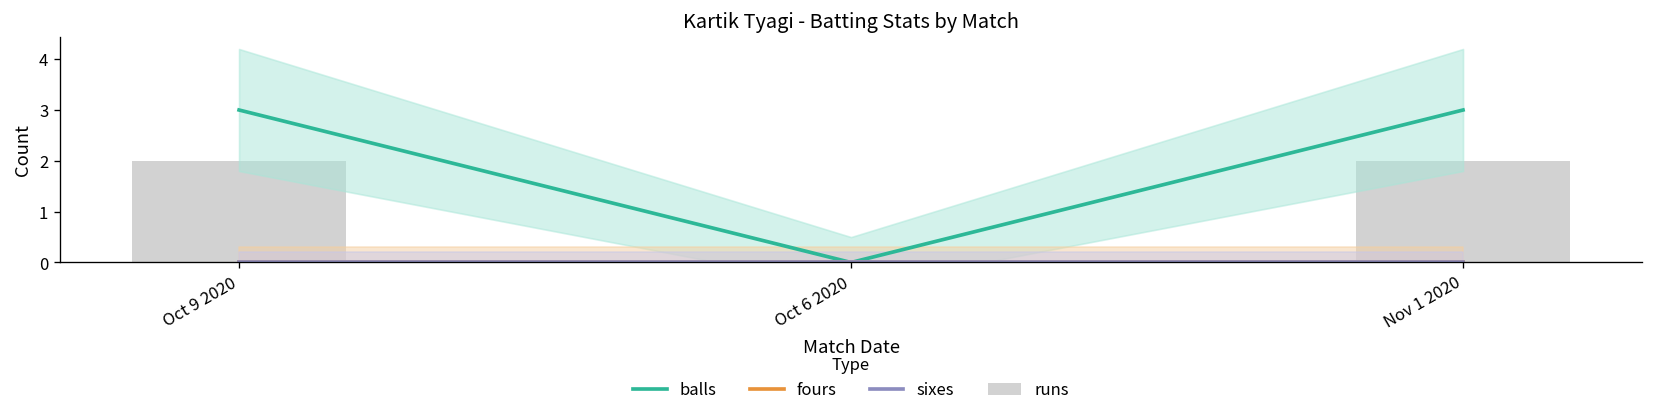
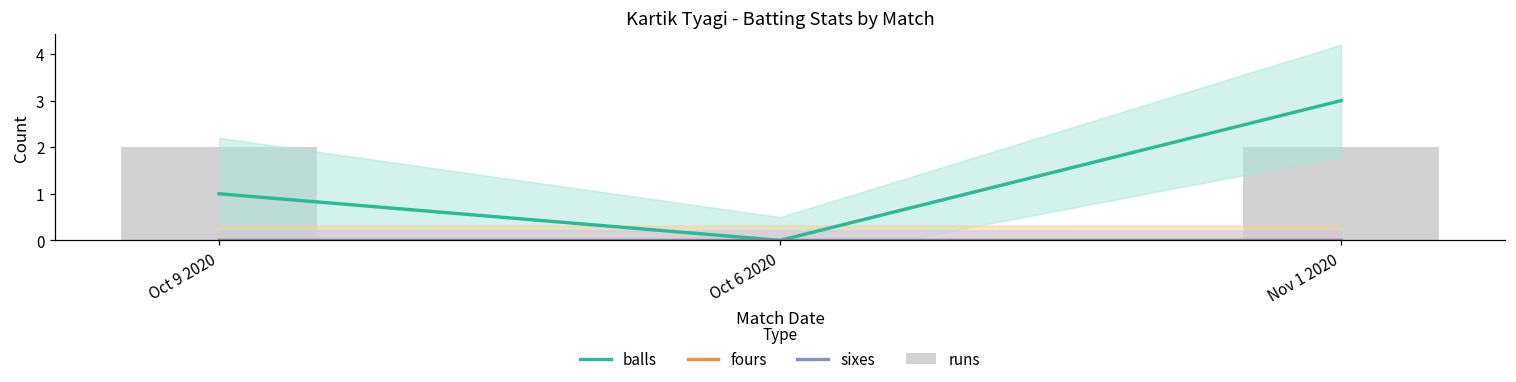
  {
    "balls": {
-     "Oct 9 2020": 3,
+     "Oct 9 2020": 1,
      "Nov 1 2020": 3
    },
    "sixes": {
      "Oct 9 2020": 0,
      "Nov 1 2020": 0
    }
  }
